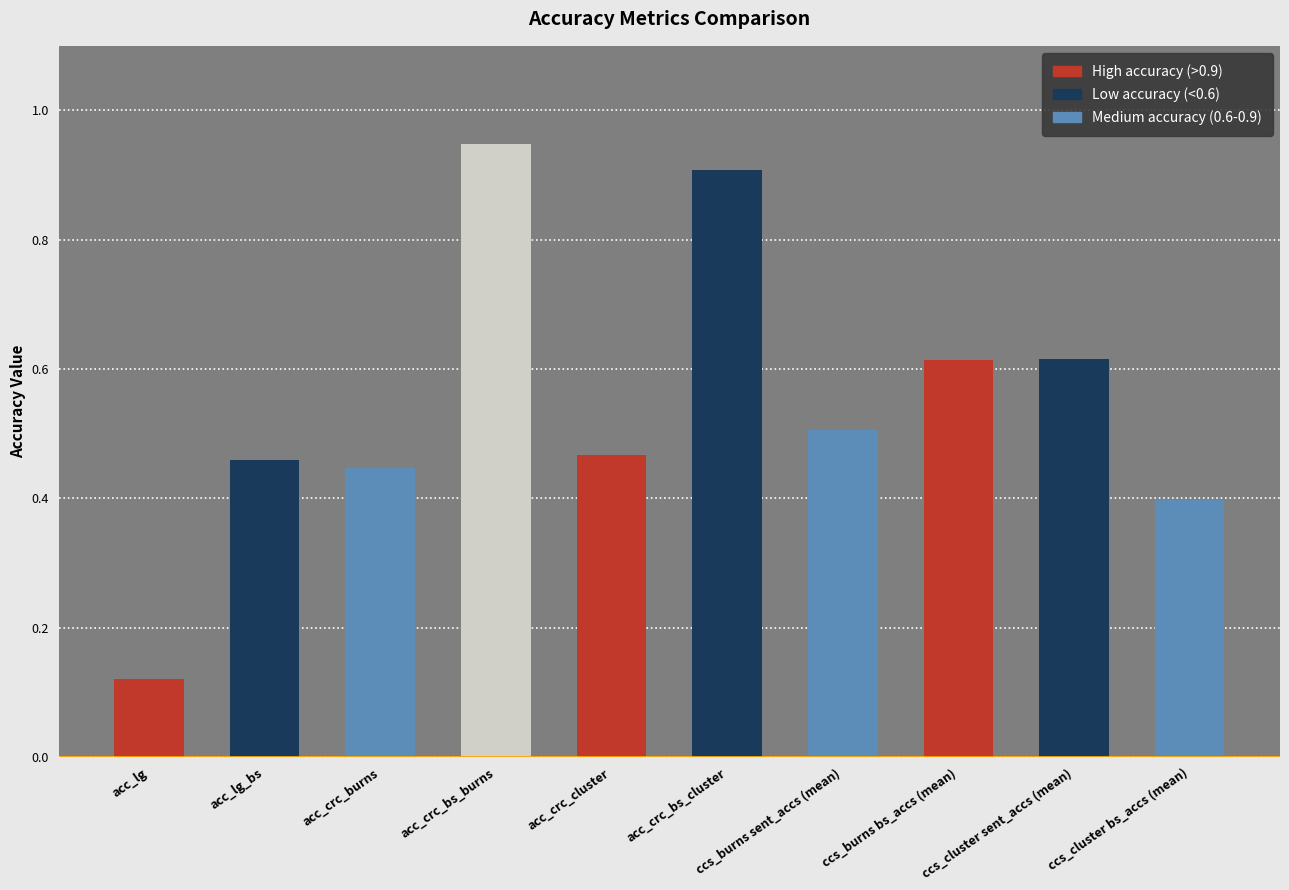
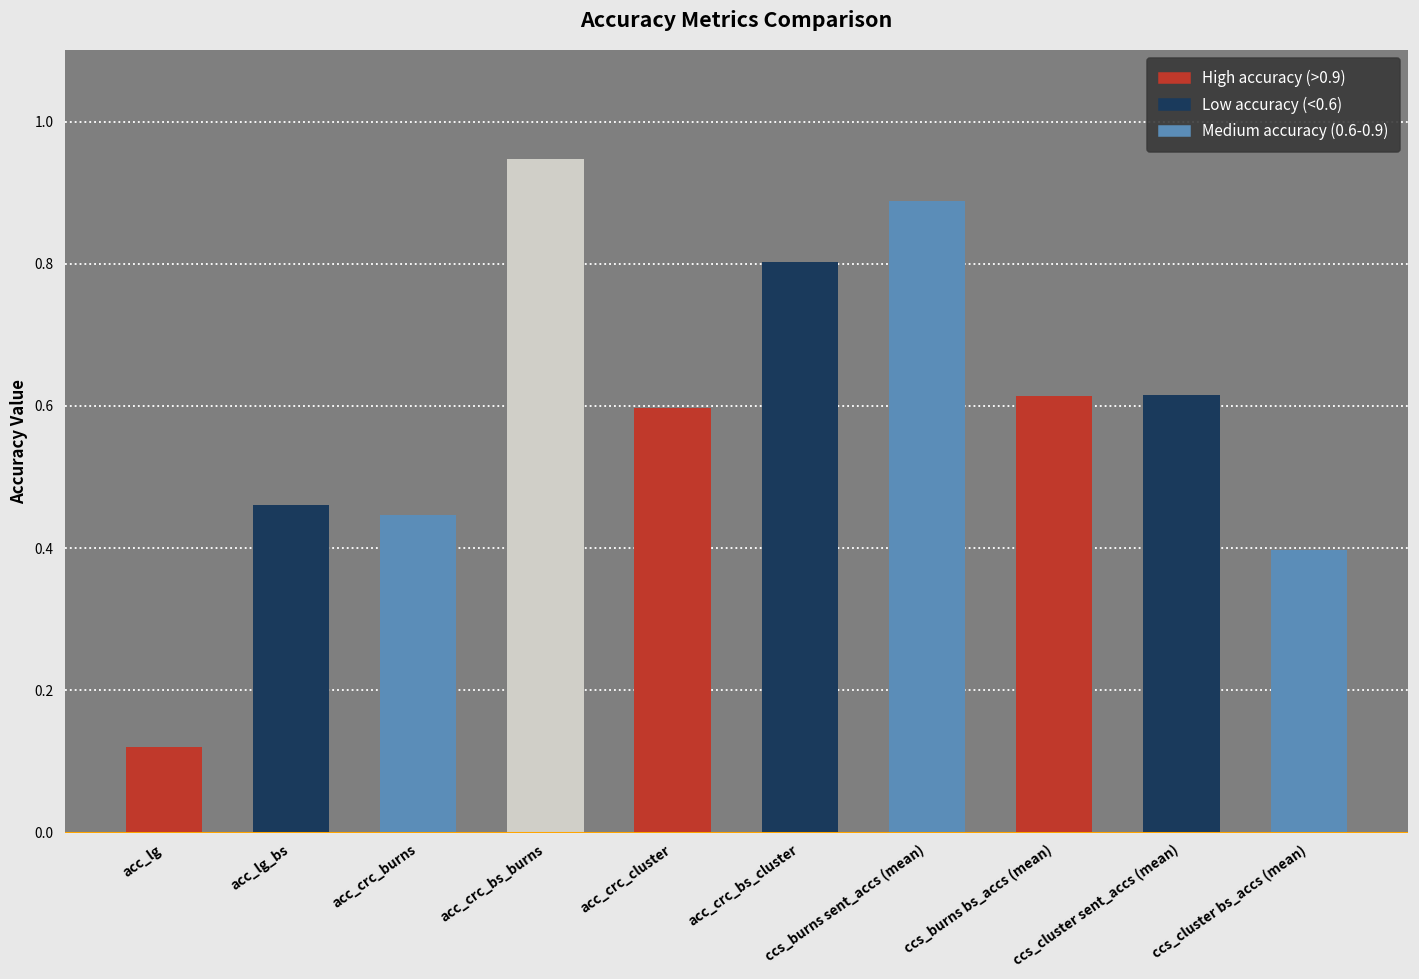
  {
    "acc_lg": 0.12,
    "acc_lg_bs": 0.46,
    "acc_crc_burns": 0.45,
    "acc_crc_bs_burns": 0.95,
-   "acc_crc_cluster": 0.47,
-   "acc_crc_bs_cluster": 0.91,
-   "ccs_burns sent_accs (mean)": 0.51,
+   "acc_crc_cluster": 0.60,
+   "acc_crc_bs_cluster": 0.80,
+   "ccs_burns sent_accs (mean)": 0.89,
    "ccs_burns bs_accs (mean)": 0.61,
    "ccs_cluster sent_accs (mean)": 0.62,
    "ccs_cluster bs_accs (mean)": 0.40
  }
